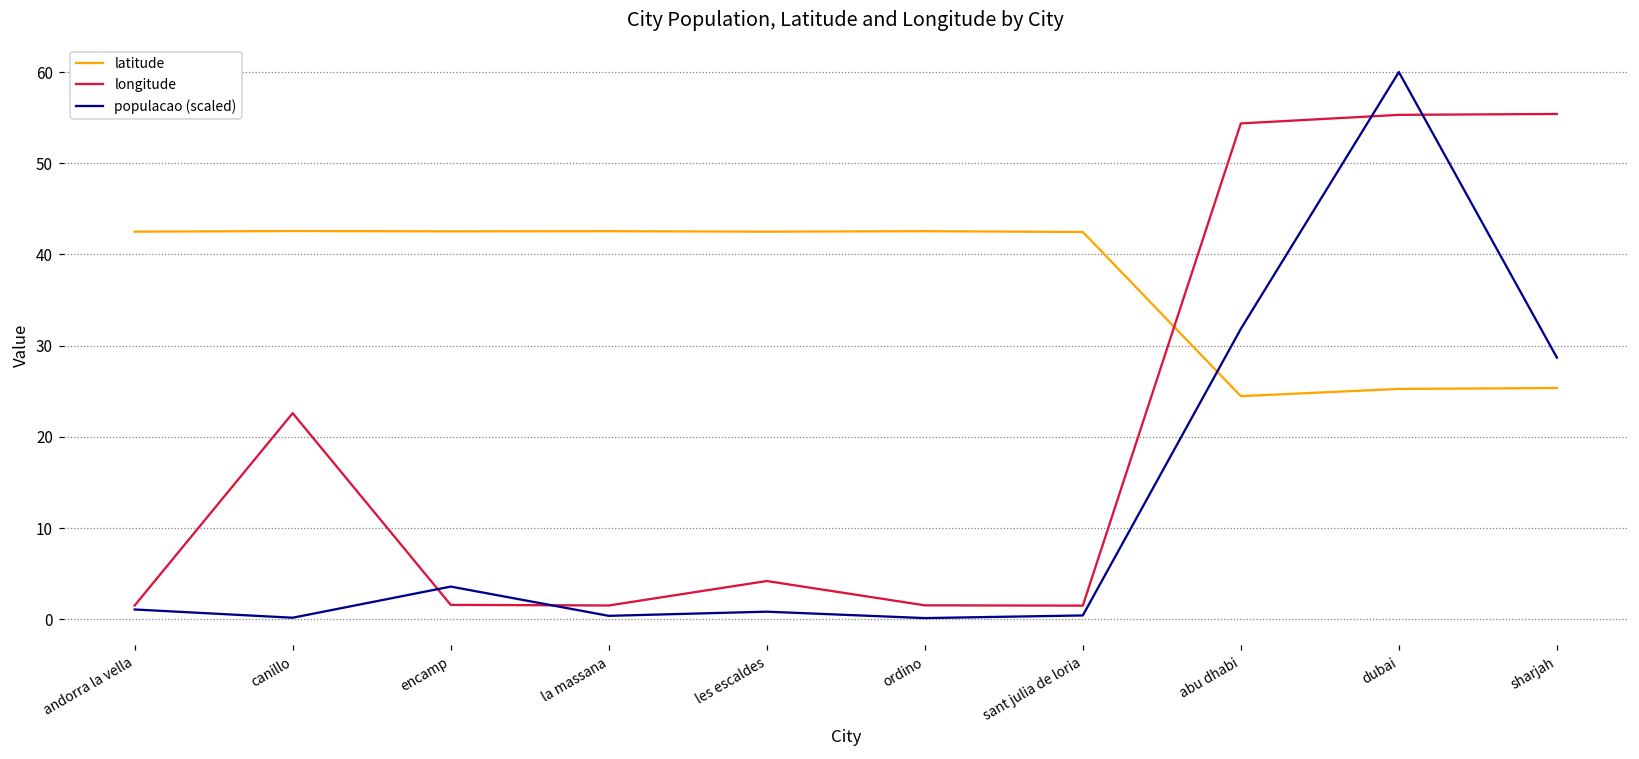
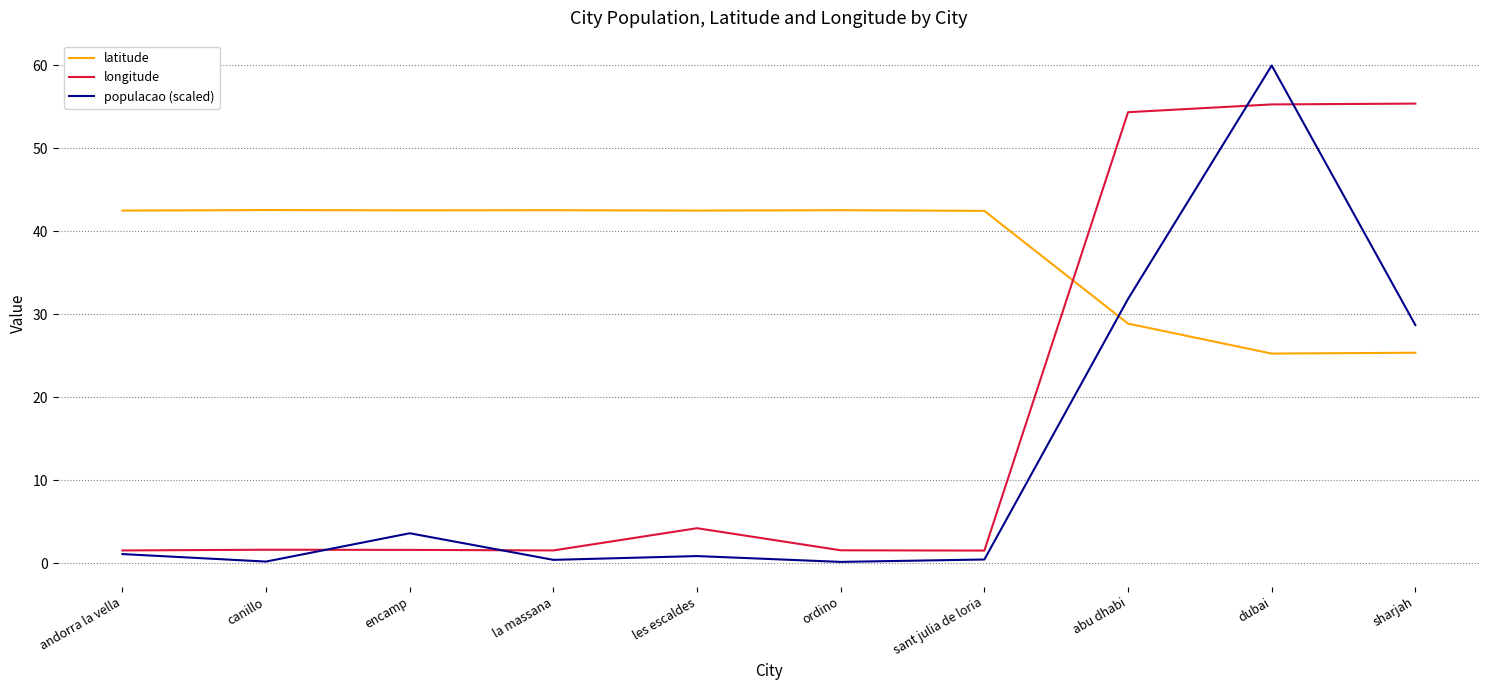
  {
    "latitude": {
      "andorra la vella": 43,
      "canillo": 43,
      "encamp": 43,
      "la massana": 43,
      "les escaldes": 43,
      "ordino": 43,
      "sant julia de loria": 42,
-     "abu dhabi": 24,
+     "abu dhabi": 29,
      "dubai": 25,
      "sharjah": 25
    },
    "longitude": {
      "andorra la vella": 2,
-     "canillo": 23,
+     "canillo": 2,
      "encamp": 2,
      "la massana": 2,
      "les escaldes": 4,
      "ordino": 2,
      "sant julia de loria": 2,
      "abu dhabi": 54,
      "dubai": 55,
      "sharjah": 55
    },
    "populacao (scaled)": {
      "andorra la vella": 1,
      "canillo": 0,
      "encamp": 4,
      "la massana": 0,
      "les escaldes": 1,
      "ordino": 0,
      "sant julia de loria": 0,
      "abu dhabi": 32,
      "dubai": 60,
      "sharjah": 29
    }
  }
